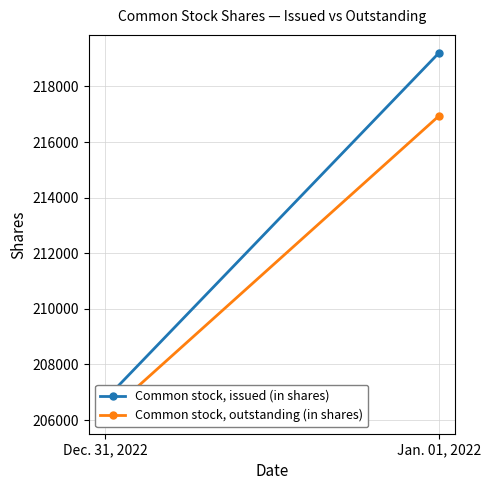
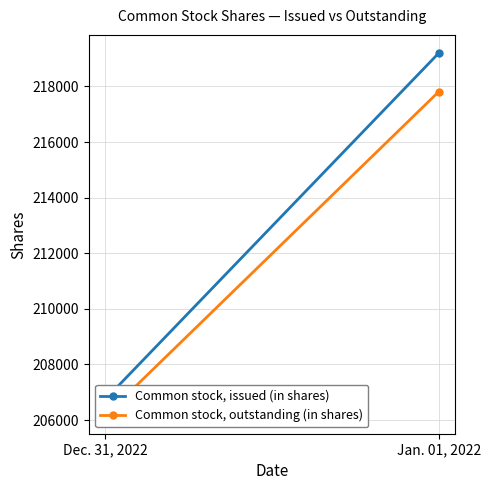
  {
    "Common stock, issued (in shares)": {
      "Jan. 01, 2022": 219200
    },
    "Common stock, outstanding (in shares)": {
-     "Jan. 01, 2022": 216900
+     "Jan. 01, 2022": 217800
    }
  }
